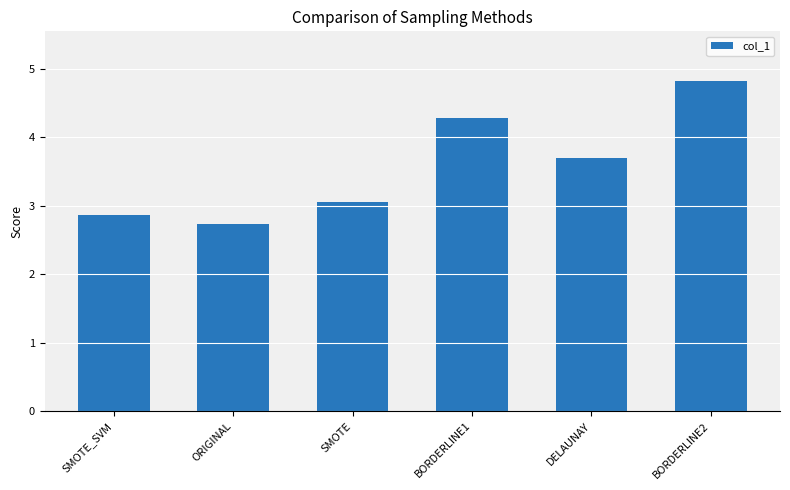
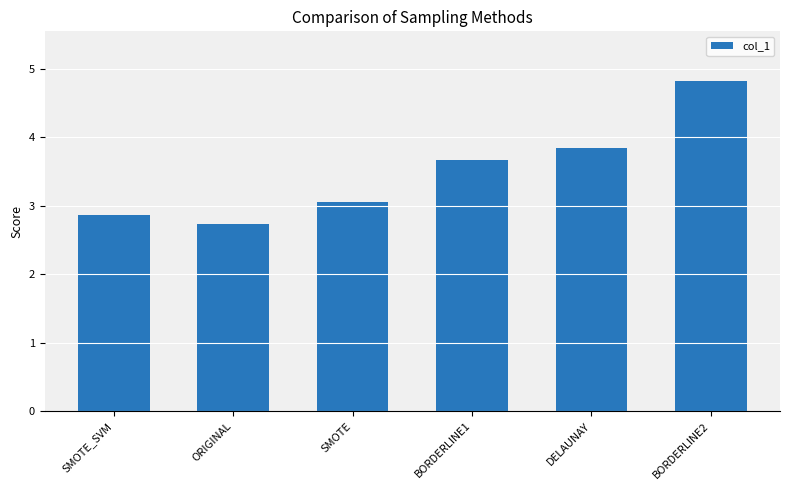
  {
    "SMOTE_SVM": 2.9,
    "ORIGINAL": 2.7,
    "SMOTE": 3.1,
-   "BORDERLINE1": 4.3,
-   "DELAUNAY": 3.7,
+   "BORDERLINE1": 3.7,
+   "DELAUNAY": 3.8,
    "BORDERLINE2": 4.8
  }
